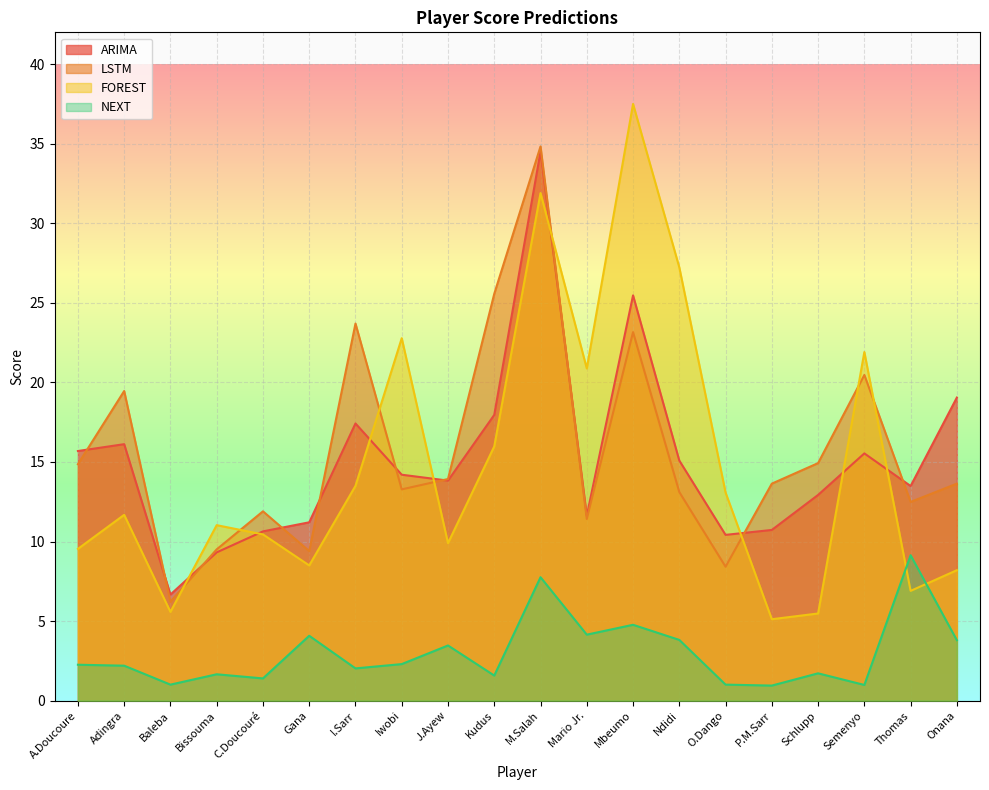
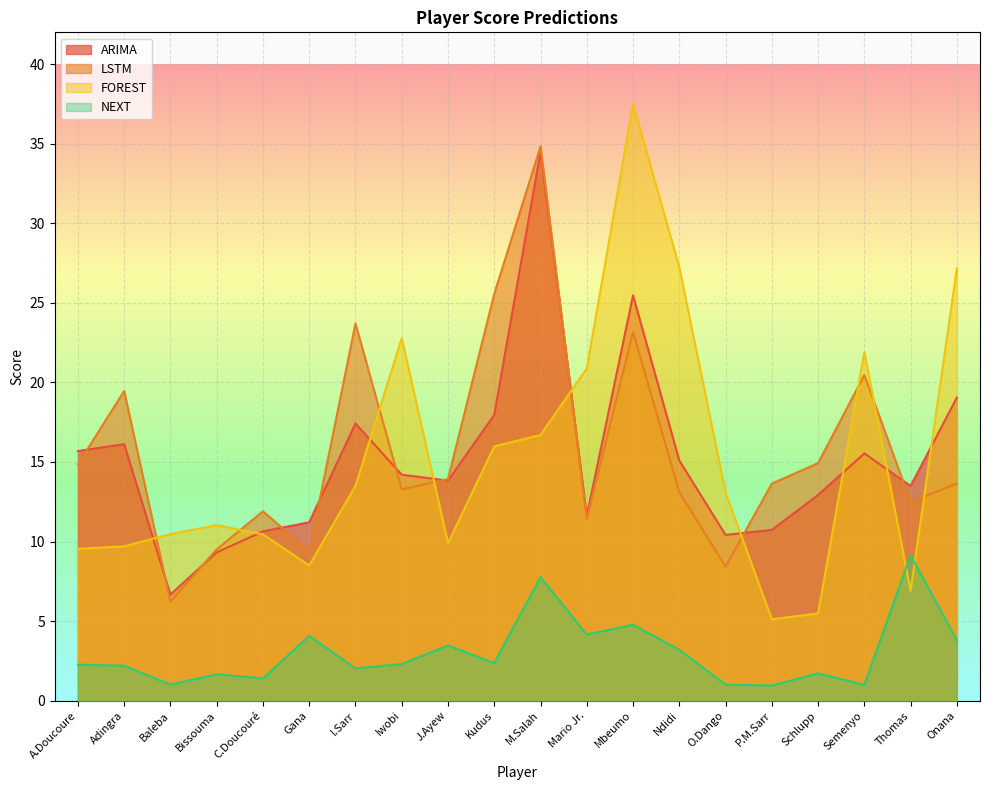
  {
    "FOREST": {
      "A.Doucoure": 9.5,
-     "Adingra": 11.7,
-     "Baleba": 5.6,
+     "Adingra": 9.7,
+     "Baleba": 10.5,
      "Bissouma": 11.0,
      "C.Doucouré": 10.5,
      "Gana": 8.5,
      "I.Sarr": 13.5,
      "Iwobi": 22.8,
      "J.Ayew": 9.9,
      "Kudus": 16.0,
-     "M.Salah": 31.9,
+     "M.Salah": 16.7,
      "Mario Jr.": 20.9,
      "Mbeumo": 37.5,
      "Ndidi": 27.2,
      "O.Dango": 13.1,
      "P.M.Sarr": 5.1,
      "Schlupp": 5.5,
      "Semenyo": 21.9,
      "Thomas": 6.9,
-     "Onana": 8.2
+     "Onana": 27.2
    },
    "NEXT": {
      "A.Doucoure": 2.3,
      "Adingra": 2.2,
      "Baleba": 1.0,
      "Bissouma": 1.7,
      "C.Doucouré": 1.4,
      "Gana": 4.1,
      "I.Sarr": 2.0,
      "Iwobi": 2.3,
      "J.Ayew": 3.5,
-     "Kudus": 1.6,
+     "Kudus": 2.4,
      "M.Salah": 7.8,
      "Mario Jr.": 4.2,
      "Mbeumo": 4.8,
-     "Ndidi": 3.8,
+     "Ndidi": 3.2,
      "O.Dango": 1.0,
      "P.M.Sarr": 1.0,
      "Schlupp": 1.7,
      "Semenyo": 1.0,
      "Thomas": 9.1,
      "Onana": 3.8
    }
  }
